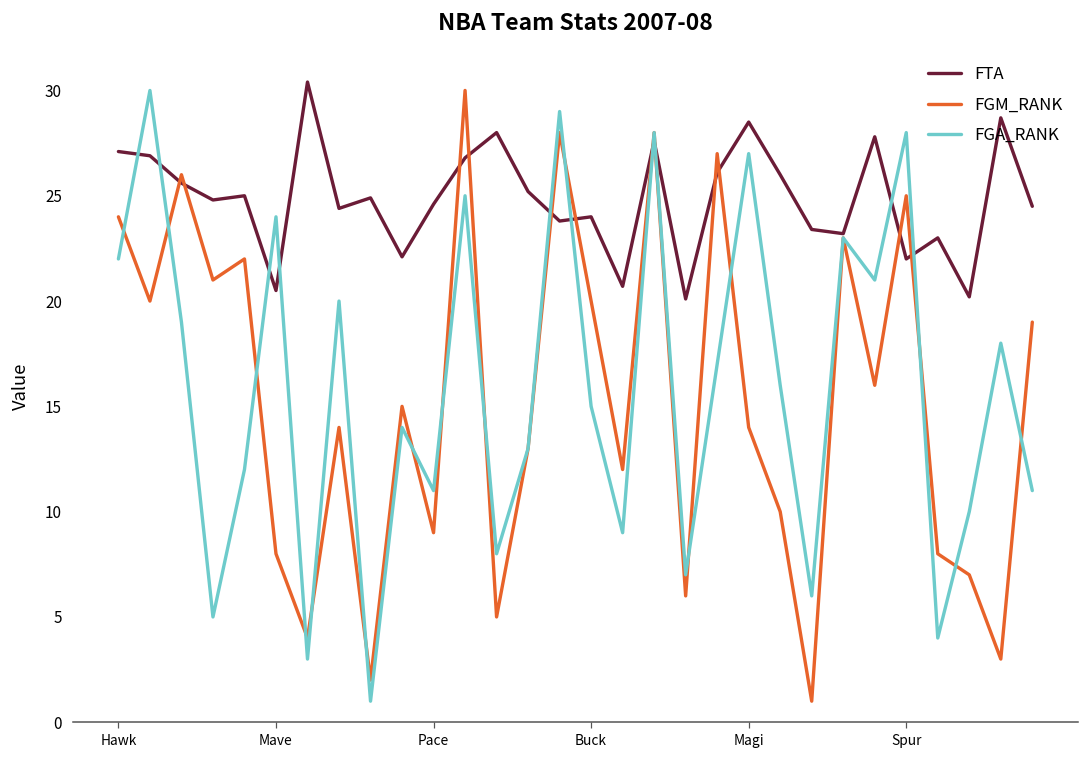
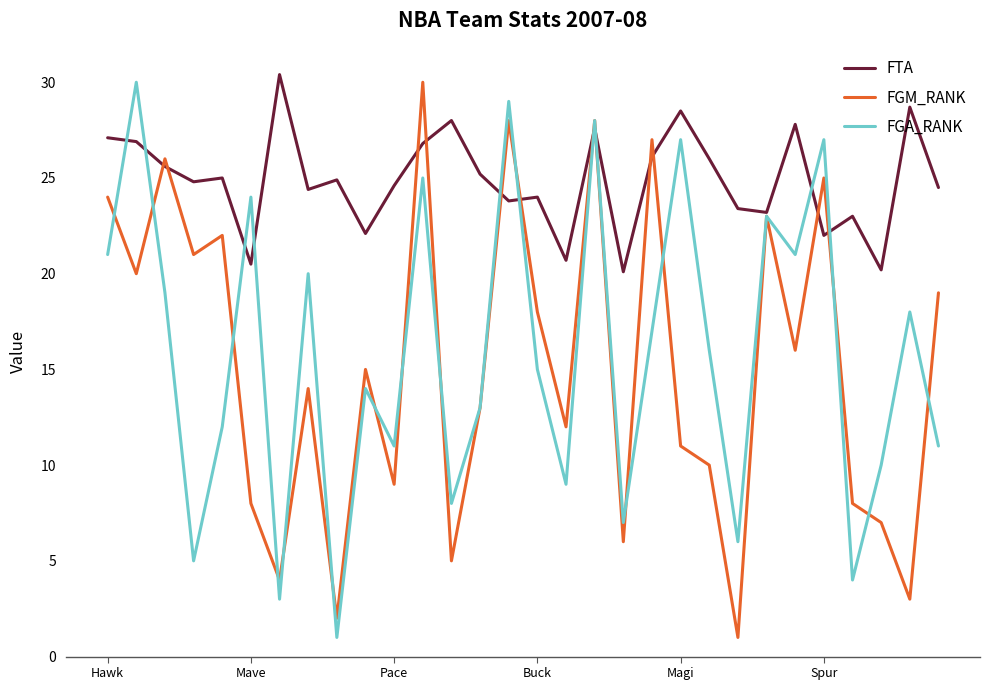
  {
    "FTA": {
      "Hawk": 27,
      "Mave": 20.5,
      "Pace": 24.6,
      "Buck": 24,
      "Magi": 28.5,
      "Spur": 22
    },
    "FGM_RANK": {
      "Hawk": 24,
      "Mave": 8,
      "Pace": 9,
-     "Buck": 20,
-     "Magi": 14,
+     "Buck": 18,
+     "Magi": 11,
      "Spur": 25
    },
    "FGA_RANK": {
-     "Hawk": 22,
+     "Hawk": 21,
      "Mave": 24,
      "Pace": 11,
      "Buck": 15,
      "Magi": 27,
-     "Spur": 28
+     "Spur": 27
    }
  }
